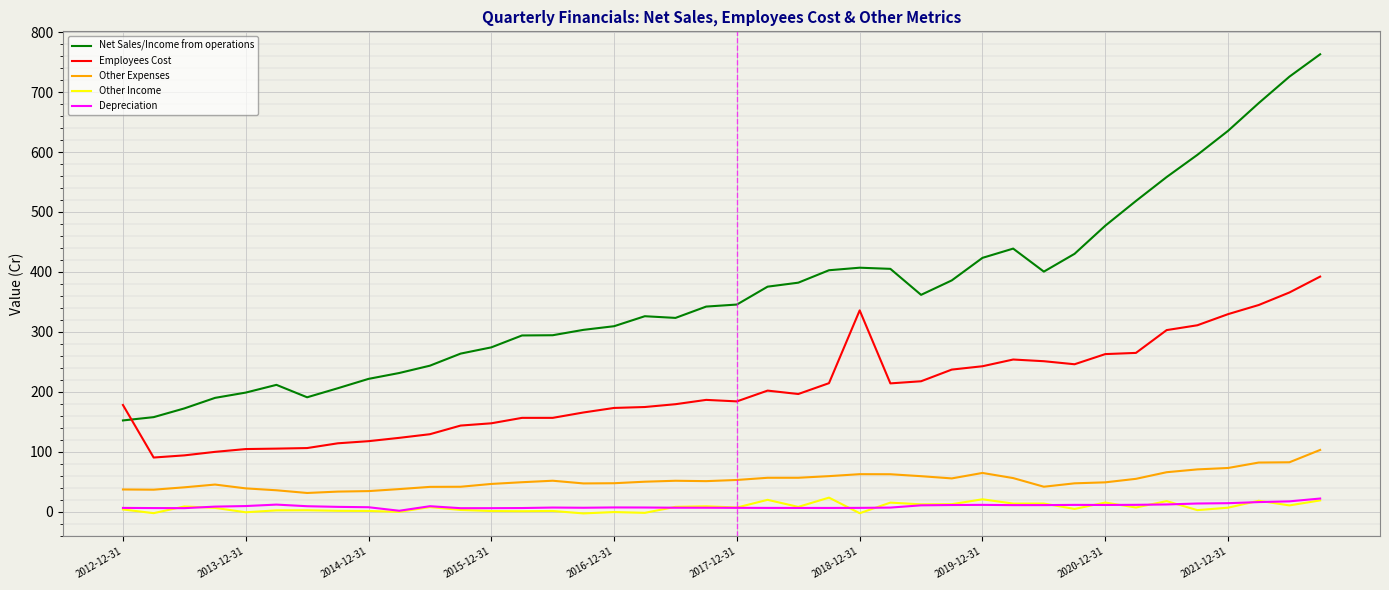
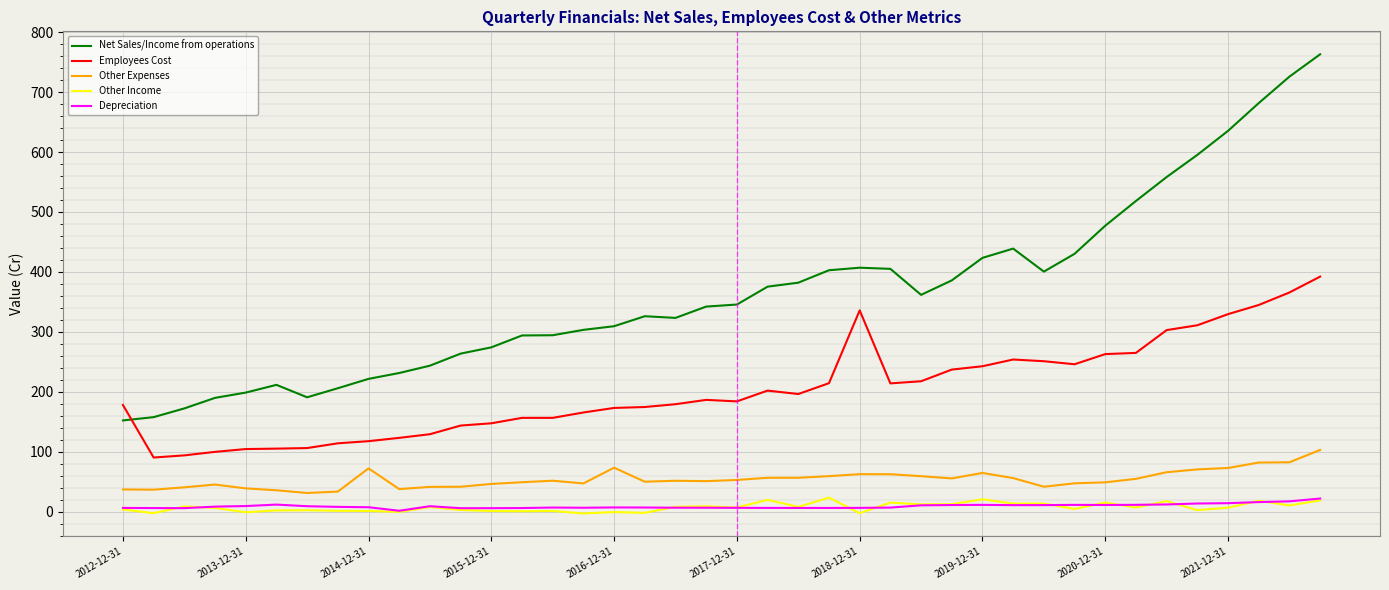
  {
    "Net Sales/Income from operations": {
      "2012-12-31": 150,
      "2013-12-31": 200,
      "2014-12-31": 220,
      "2015-12-31": 270,
      "2016-12-31": 310,
      "2017-12-31": 350,
      "2018-12-31": 410,
      "2019-12-31": 420,
      "2020-12-31": 480,
      "2021-12-31": 640
    },
    "Employees Cost": {
      "2012-12-31": 180,
      "2013-12-31": 100,
      "2014-12-31": 120,
      "2015-12-31": 150,
      "2016-12-31": 170,
      "2017-12-31": 180,
      "2018-12-31": 340,
      "2019-12-31": 240,
      "2020-12-31": 260,
      "2021-12-31": 330
    },
    "Other Expenses": {
      "2012-12-31": 40,
      "2013-12-31": 40,
-     "2014-12-31": 30,
+     "2014-12-31": 70,
      "2015-12-31": 50,
-     "2016-12-31": 50,
+     "2016-12-31": 70,
      "2017-12-31": 50,
      "2018-12-31": 60,
      "2019-12-31": 60,
      "2020-12-31": 50,
      "2021-12-31": 70
    },
    "Other Income": {
      "2013-12-31": 0,
      "2014-12-31": 0,
      "2015-12-31": 0,
      "2016-12-31": 0,
      "2018-12-31": 0,
      "2019-12-31": 20,
      "2021-12-31": 10
    },
    "Depreciation": {
      "2013-12-31": 10,
      "2014-12-31": 10,
      "2015-12-31": 10,
      "2016-12-31": 10,
      "2018-12-31": 10,
      "2019-12-31": 10,
      "2021-12-31": 10
    }
  }
